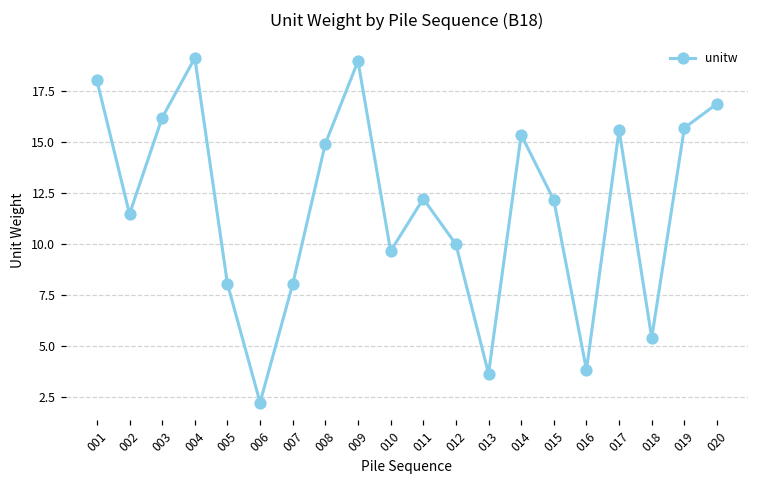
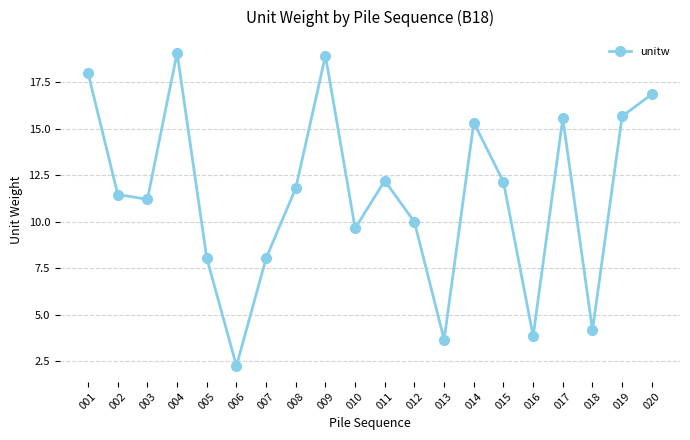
  {
    "001": 18.0,
    "002": 11.5,
-   "003": 16.2,
+   "003": 11.2,
    "004": 19.1,
    "005": 8.0,
    "006": 2.2,
    "007": 8.0,
-   "008": 14.9,
+   "008": 11.8,
    "009": 18.9,
    "010": 9.6,
    "011": 12.2,
    "012": 10.0,
    "013": 3.6,
    "014": 15.3,
    "015": 12.1,
    "016": 3.8,
    "017": 15.6,
-   "018": 5.4,
+   "018": 4.2,
    "019": 15.7,
    "020": 16.9
  }
